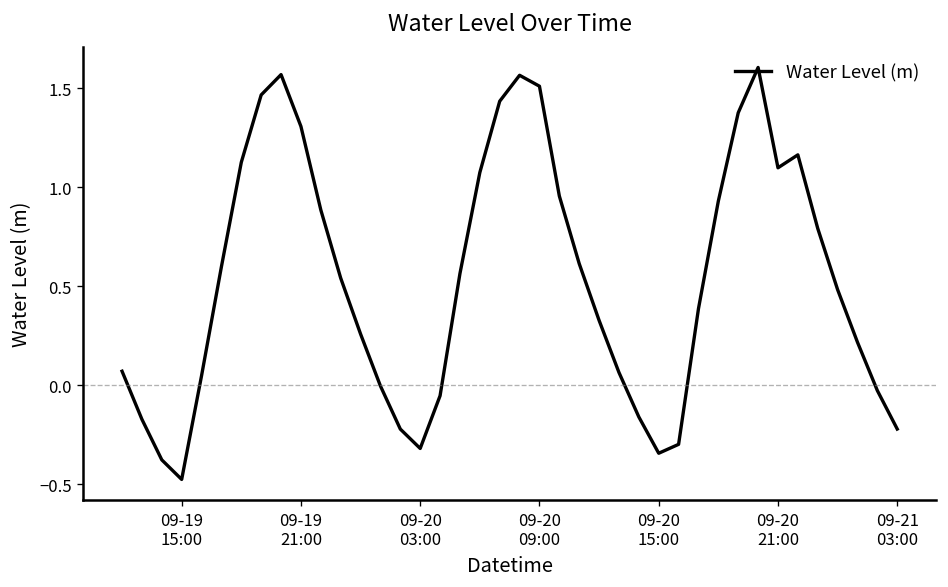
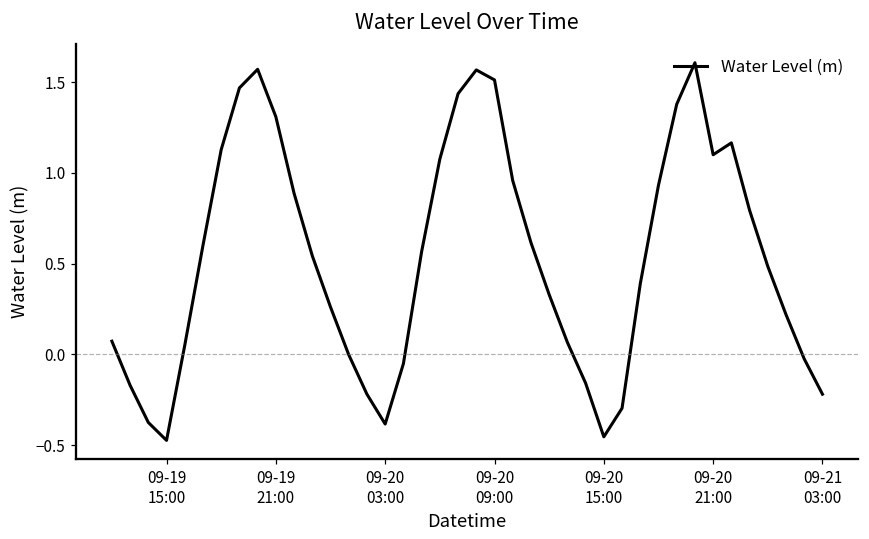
  {
    "09-19 15:00": -0.47,
    "09-19 21:00": 1.31,
-   "09-20 03:00": -0.32,
+   "09-20 03:00": -0.38,
    "09-20 09:00": 1.51,
-   "09-20 15:00": -0.34,
+   "09-20 15:00": -0.45,
    "09-20 21:00": 1.10,
    "09-21 03:00": -0.22
  }
